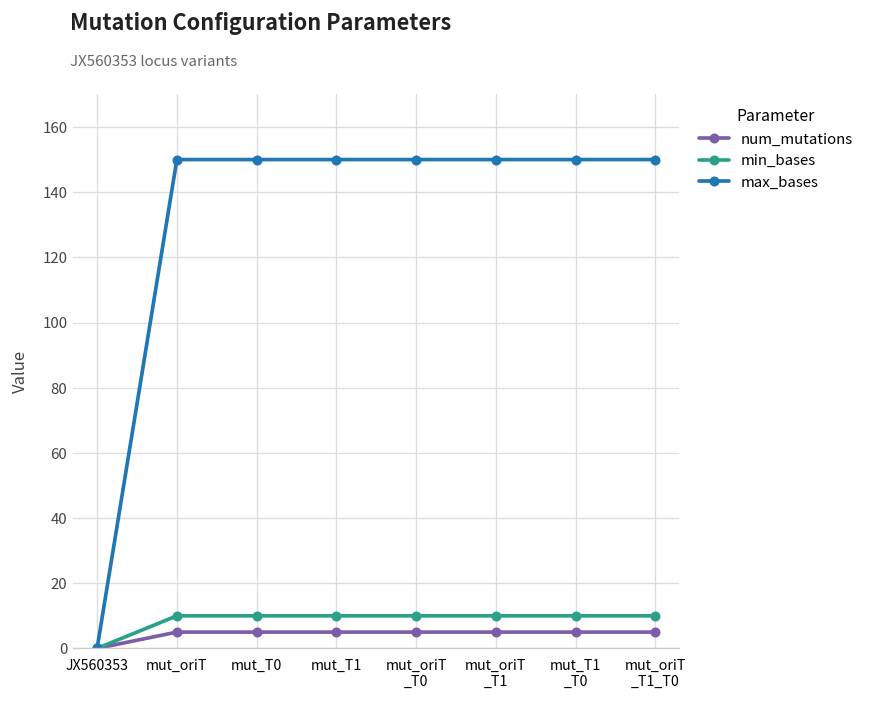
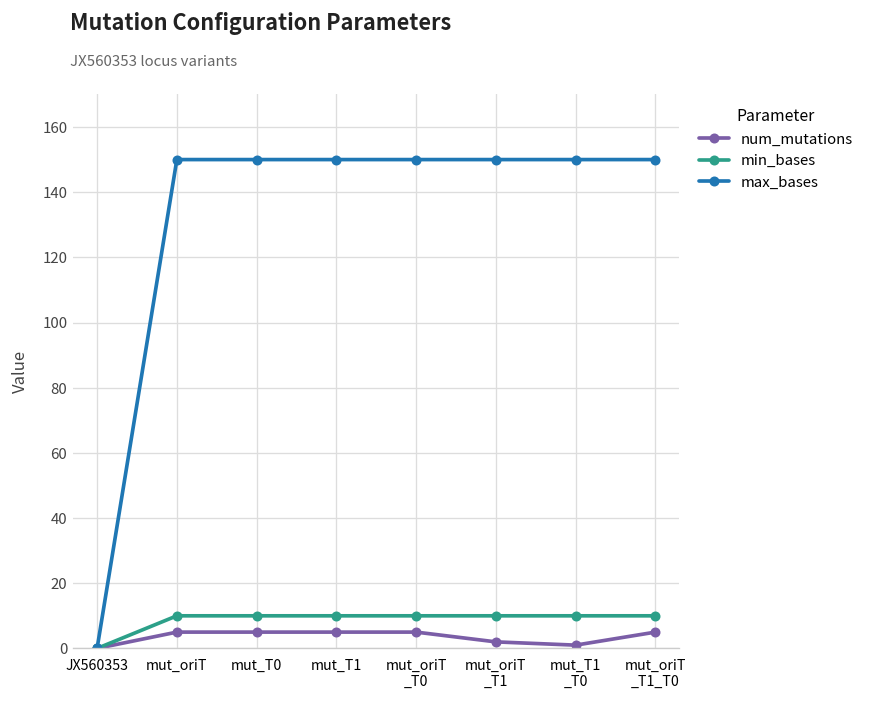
  {
    "num_mutations": {
      "mut_oriT": 5,
      "mut_T0": 5,
      "mut_T1": 5,
      "mut_oriT _T0": 5,
-     "mut_oriT _T1": 5,
-     "mut_T1 _T0": 5,
+     "mut_oriT _T1": 2,
+     "mut_T1 _T0": 1,
      "mut_oriT _T1_T0": 5
    },
    "min_bases": {
      "mut_oriT": 10,
      "mut_T0": 10,
      "mut_T1": 10,
      "mut_oriT _T0": 10,
      "mut_oriT _T1": 10,
      "mut_T1 _T0": 10,
      "mut_oriT _T1_T0": 10
    },
    "max_bases": {
      "mut_oriT": 150,
      "mut_T0": 150,
      "mut_T1": 150,
      "mut_oriT _T0": 150,
      "mut_oriT _T1": 150,
      "mut_T1 _T0": 150,
      "mut_oriT _T1_T0": 150
    }
  }
